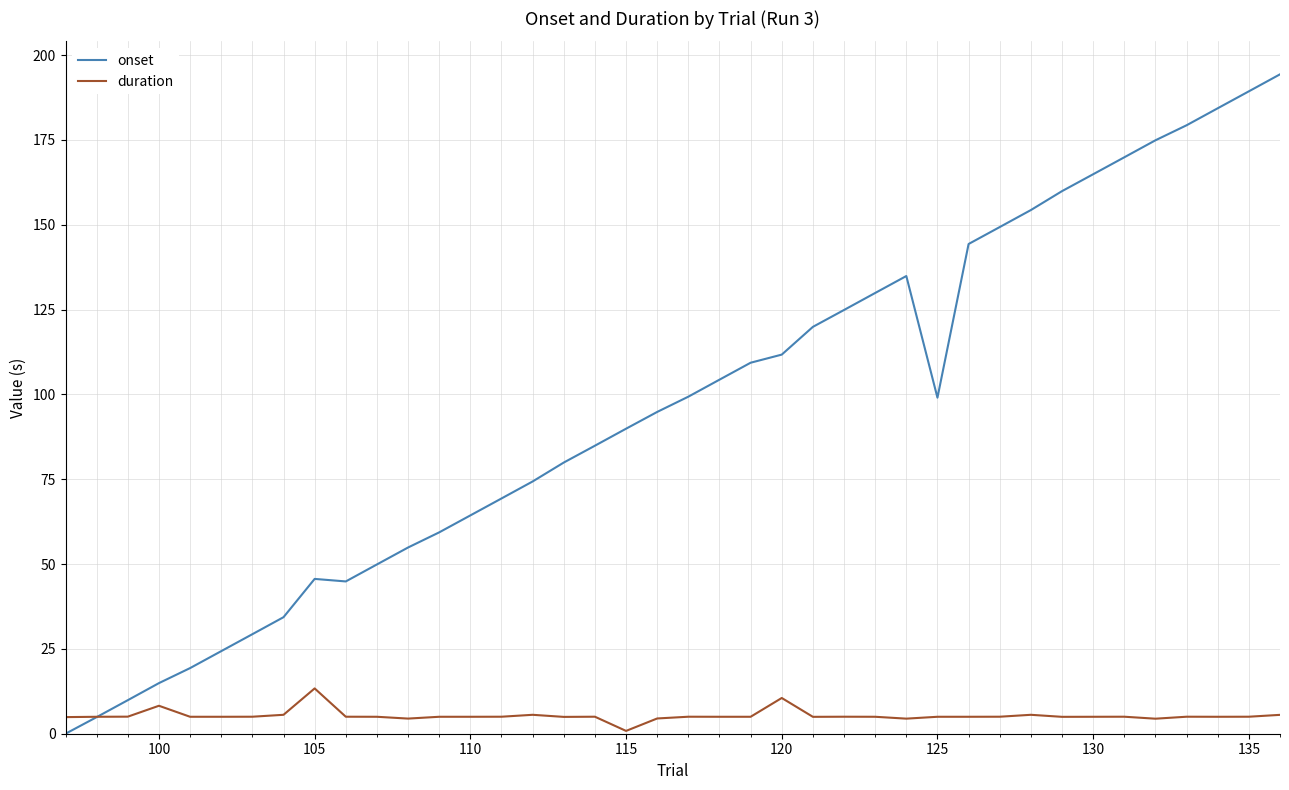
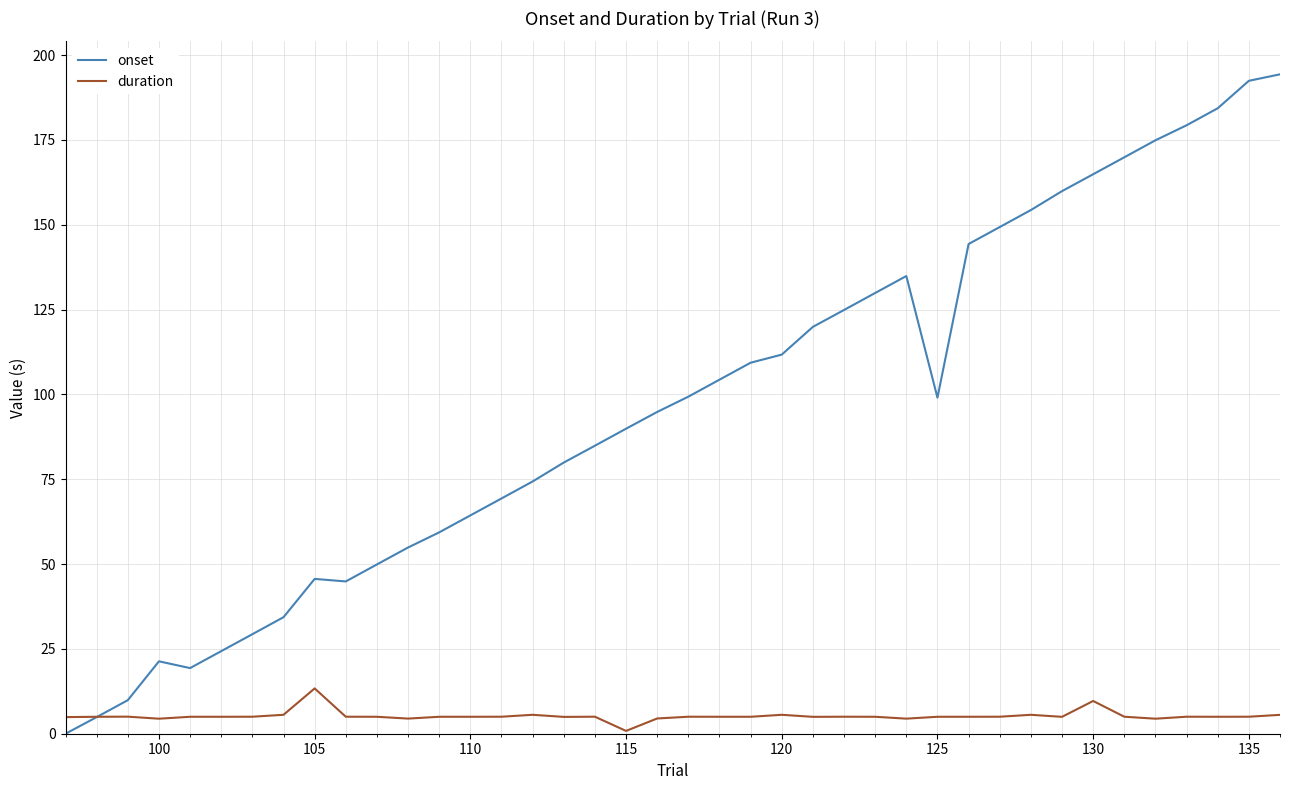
  {
    "onset": {
-     "100": 15,
+     "100": 21,
      "105": 46,
      "110": 64,
      "115": 90,
      "120": 112,
      "125": 99,
      "130": 165,
-     "135": 189
+     "135": 192
    },
    "duration": {
-     "100": 8,
+     "100": 4,
      "105": 13,
      "110": 5,
      "115": 1,
-     "120": 11,
+     "120": 6,
      "125": 5,
-     "130": 5,
+     "130": 10,
      "135": 5
    }
  }
